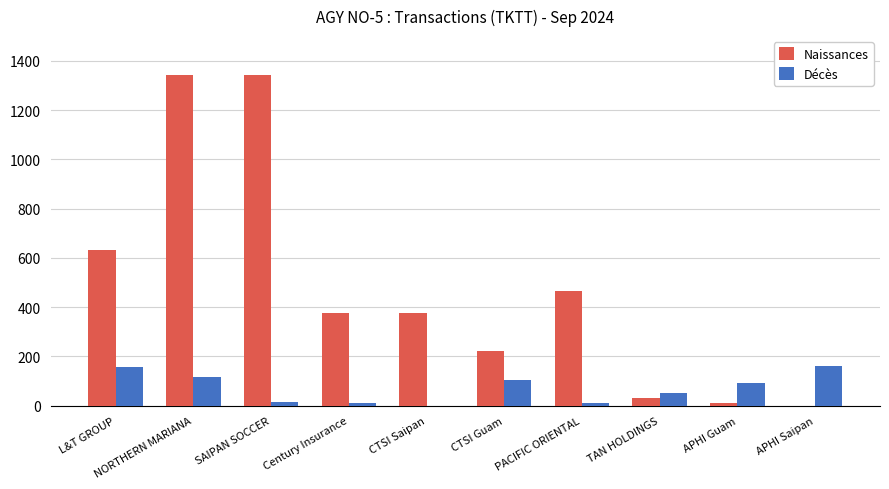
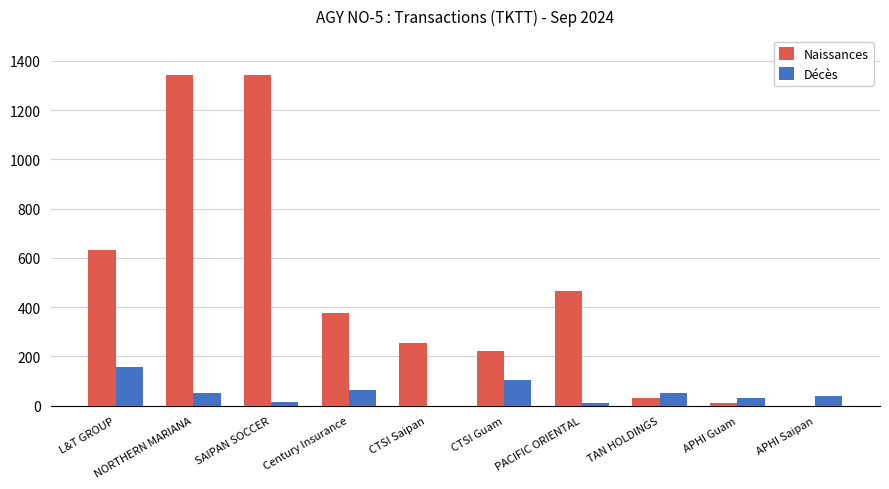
  {
    "Naissances": {
      "L&T GROUP": 630,
      "NORTHERN MARIANA": 1340,
      "SAIPAN SOCCER": 1340,
      "Century Insurance": 380,
-     "CTSI Saipan": 380,
+     "CTSI Saipan": 260,
      "CTSI Guam": 220,
      "PACIFIC ORIENTAL": 470,
      "TAN HOLDINGS": 30,
      "APHI Saipan": 0
    },
    "Décès": {
      "L&T GROUP": 160,
-     "NORTHERN MARIANA": 120,
+     "NORTHERN MARIANA": 50,
      "SAIPAN SOCCER": 20,
-     "Century Insurance": 10,
+     "Century Insurance": 60,
      "CTSI Saipan": 0,
      "CTSI Guam": 100,
      "TAN HOLDINGS": 50,
-     "APHI Guam": 90,
-     "APHI Saipan": 160
+     "APHI Guam": 30,
+     "APHI Saipan": 40
    }
  }
